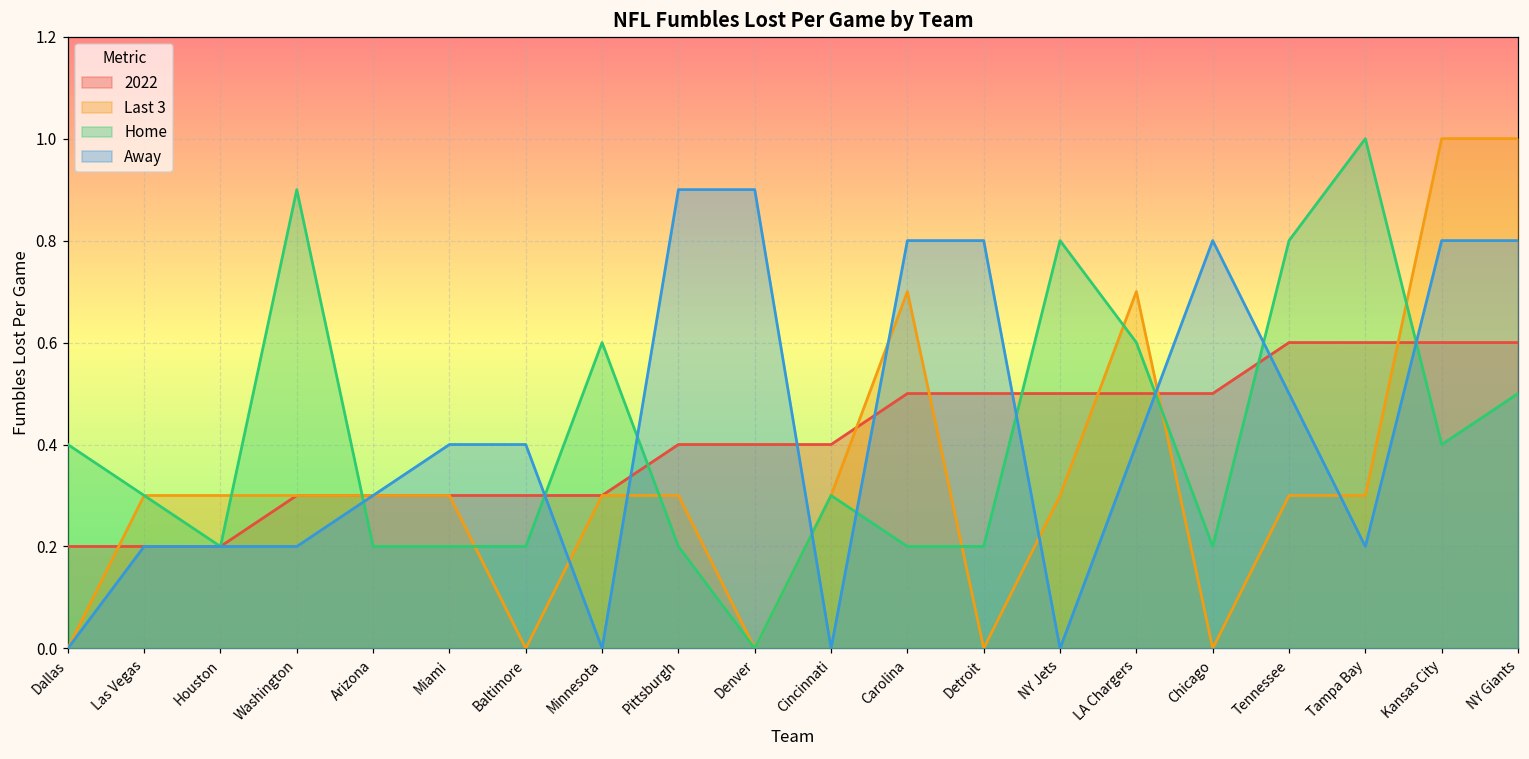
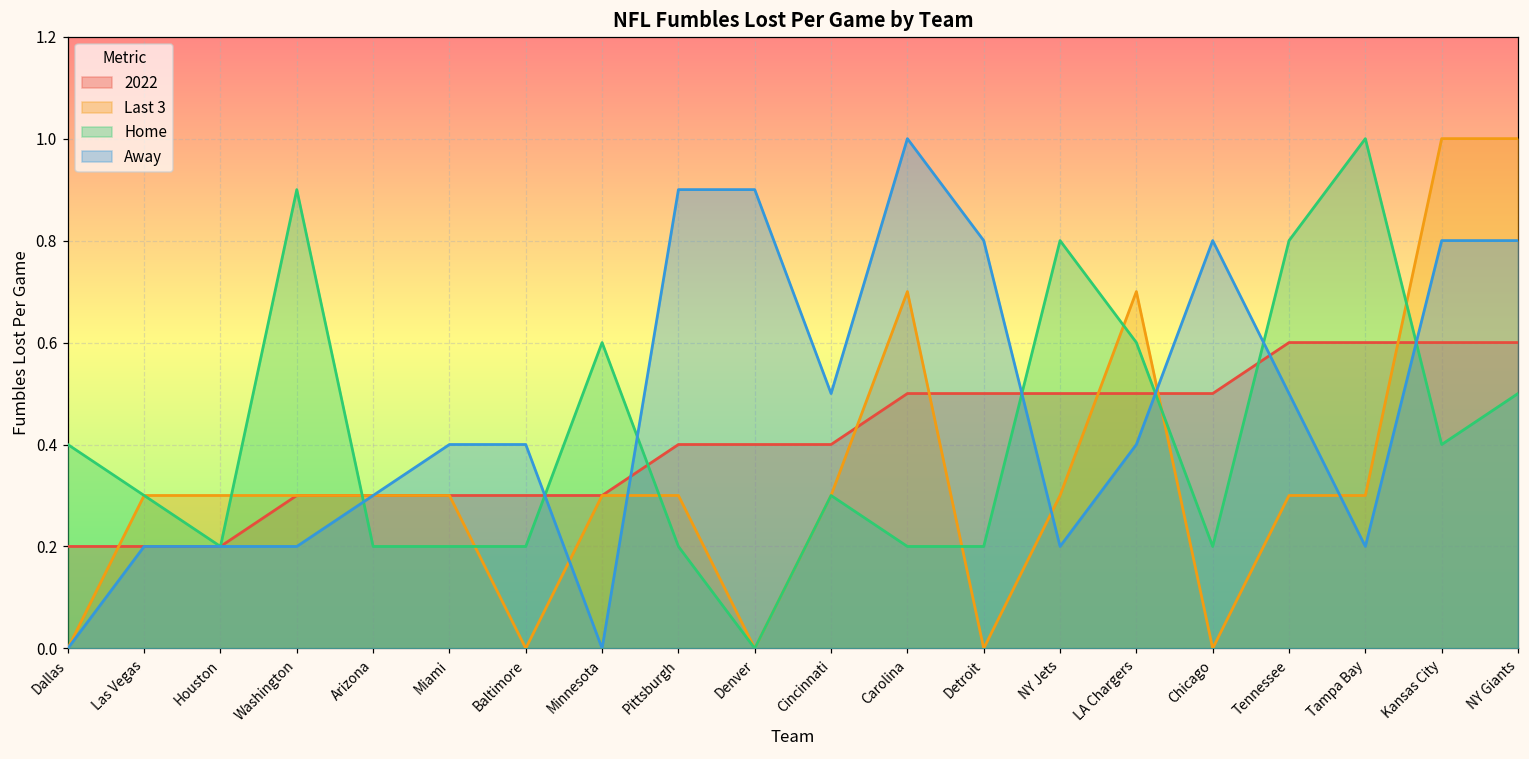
  {
    "Home": {
      "Dallas": 0.4,
      "Washington": 0.9,
      "Arizona": 0.2,
      "Miami": 0.2,
      "Baltimore": 0.2,
      "Minnesota": 0.6,
      "Pittsburgh": 0.2,
      "Carolina": 0.2,
      "Detroit": 0.2,
      "NY Jets": 0.8,
      "LA Chargers": 0.6,
      "Chicago": 0.2,
      "Tennessee": 0.8,
      "Tampa Bay": 1.0,
      "Kansas City": 0.4,
      "NY Giants": 0.5
    },
    "Away": {
      "Washington": 0.2,
      "Miami": 0.4,
      "Baltimore": 0.4,
      "Minnesota": 0.0,
      "Pittsburgh": 0.9,
      "Denver": 0.9,
-     "Cincinnati": 0.0,
-     "Carolina": 0.8,
+     "Cincinnati": 0.5,
+     "Carolina": 1.0,
      "Detroit": 0.8,
-     "NY Jets": 0.0,
+     "NY Jets": 0.2,
      "LA Chargers": 0.4,
      "Chicago": 0.8,
      "Tennessee": 0.5,
      "Tampa Bay": 0.2,
      "Kansas City": 0.8,
      "NY Giants": 0.8
    }
  }
